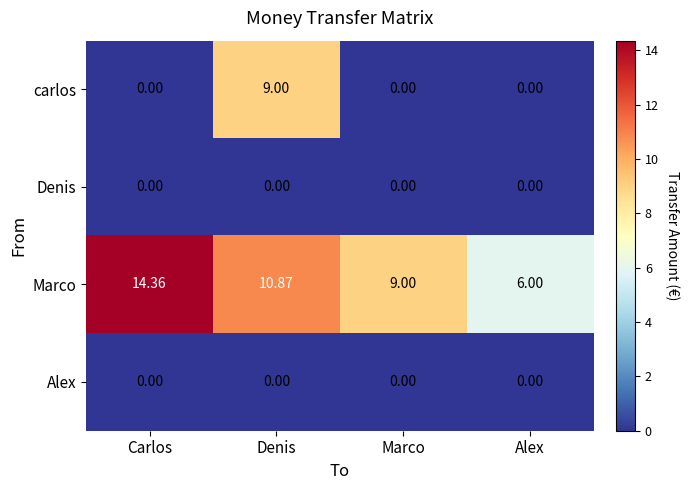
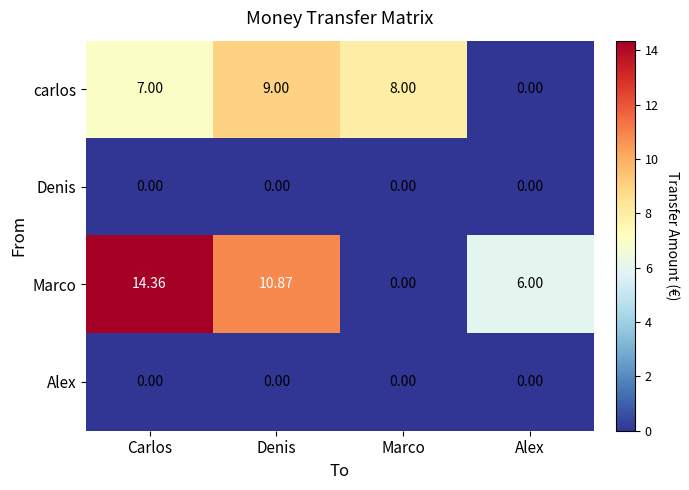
  {
    "carlos": {
-     "Carlos": 0.00,
+     "Carlos": 7.00,
      "Denis": 9.00,
-     "Marco": 0.00,
+     "Marco": 8.00,
      "Alex": 0.00
    },
    "Denis": {
      "Carlos": 0.00,
      "Denis": 0.00,
      "Marco": 0.00,
      "Alex": 0.00
    },
    "Marco": {
      "Carlos": 14.36,
      "Denis": 10.87,
-     "Marco": 9.00,
+     "Marco": 0.00,
      "Alex": 6.00
    },
    "Alex": {
      "Carlos": 0.00,
      "Denis": 0.00,
      "Marco": 0.00,
      "Alex": 0.00
    }
  }
